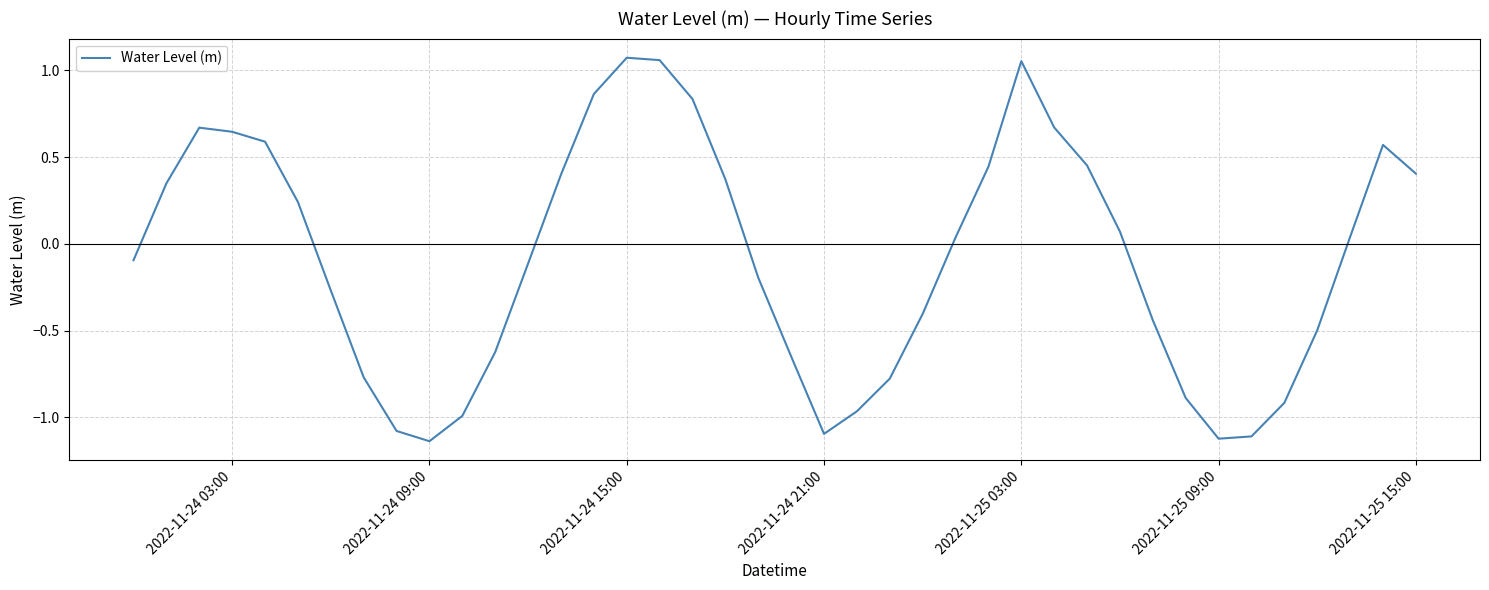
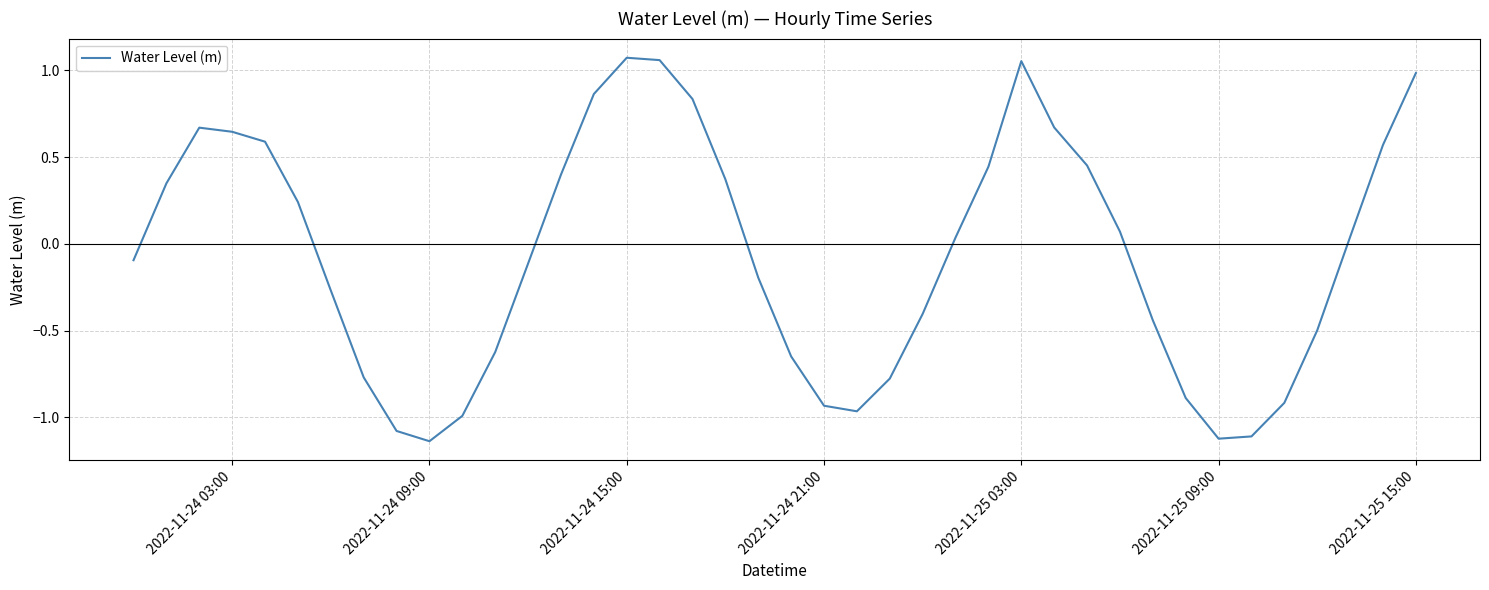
  {
    "2022-11-24 03:00": 0.65,
    "2022-11-24 09:00": -1.14,
    "2022-11-24 15:00": 1.07,
-   "2022-11-24 21:00": -1.10,
+   "2022-11-24 21:00": -0.93,
    "2022-11-25 03:00": 1.05,
    "2022-11-25 09:00": -1.12,
-   "2022-11-25 15:00": 0.40
+   "2022-11-25 15:00": 0.98
  }
